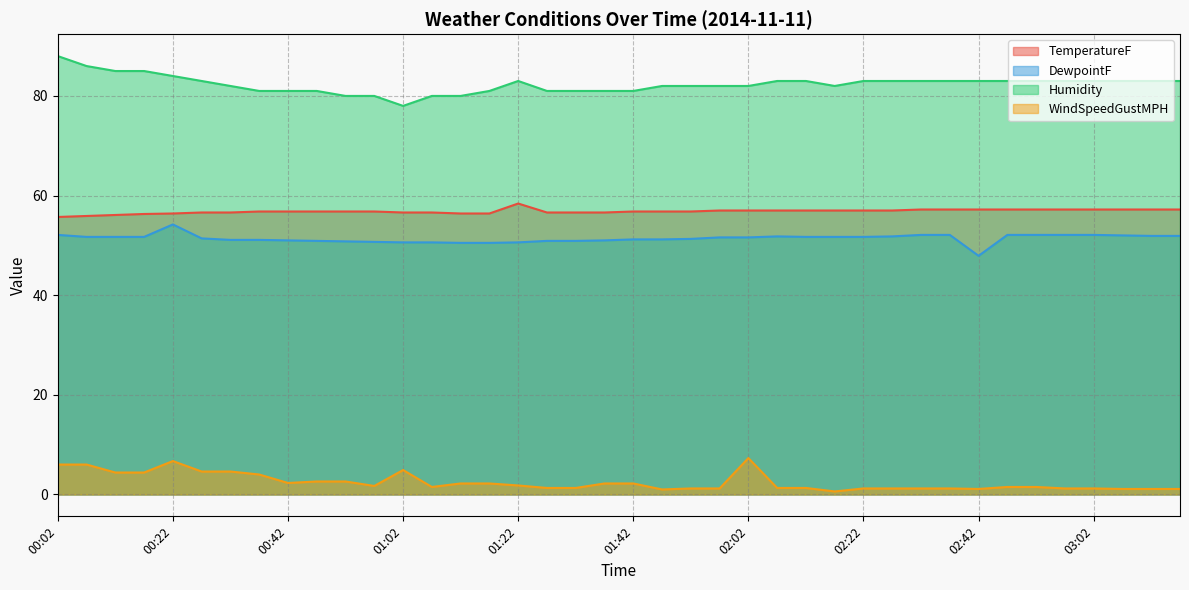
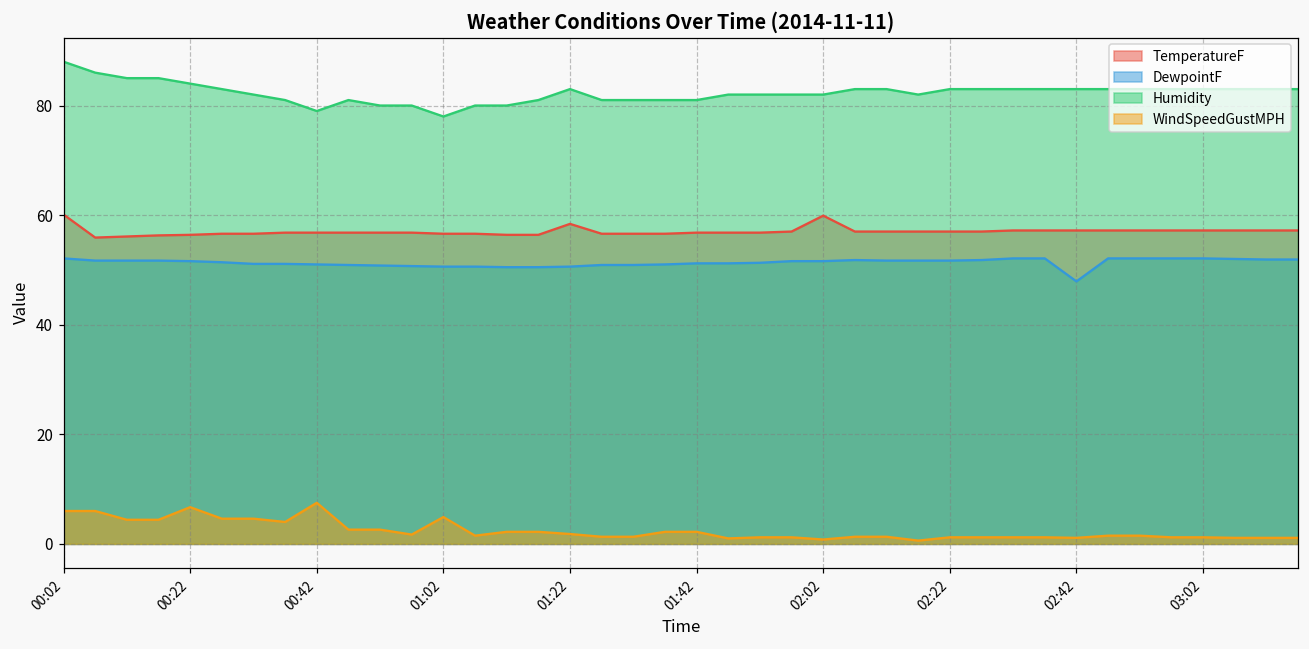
  {
    "TemperatureF": {
-     "00:02": 56,
+     "00:02": 60,
      "00:22": 56,
      "00:42": 57,
      "01:02": 57,
      "01:22": 58,
      "01:42": 57,
-     "02:02": 57,
+     "02:02": 60,
      "02:22": 57,
      "02:42": 57,
      "03:02": 57
    },
    "DewpointF": {
      "00:02": 52,
-     "00:22": 54,
+     "00:22": 52,
      "00:42": 51,
      "01:02": 51,
      "01:22": 51,
      "01:42": 51,
      "02:02": 52,
      "02:22": 52,
      "02:42": 48,
      "03:02": 52
    },
    "Humidity": {
      "00:02": 88,
      "00:22": 84,
-     "00:42": 81,
+     "00:42": 79,
      "01:02": 78,
      "01:22": 83,
      "01:42": 81,
      "02:02": 82,
      "02:22": 83,
      "02:42": 83
    },
    "WindSpeedGustMPH": {
      "00:02": 6,
      "00:22": 7,
-     "00:42": 2,
+     "00:42": 8,
      "01:02": 5,
      "01:22": 2,
      "01:42": 2,
-     "02:02": 7,
+     "02:02": 1,
      "02:22": 1,
      "02:42": 1,
      "03:02": 1
    }
  }
